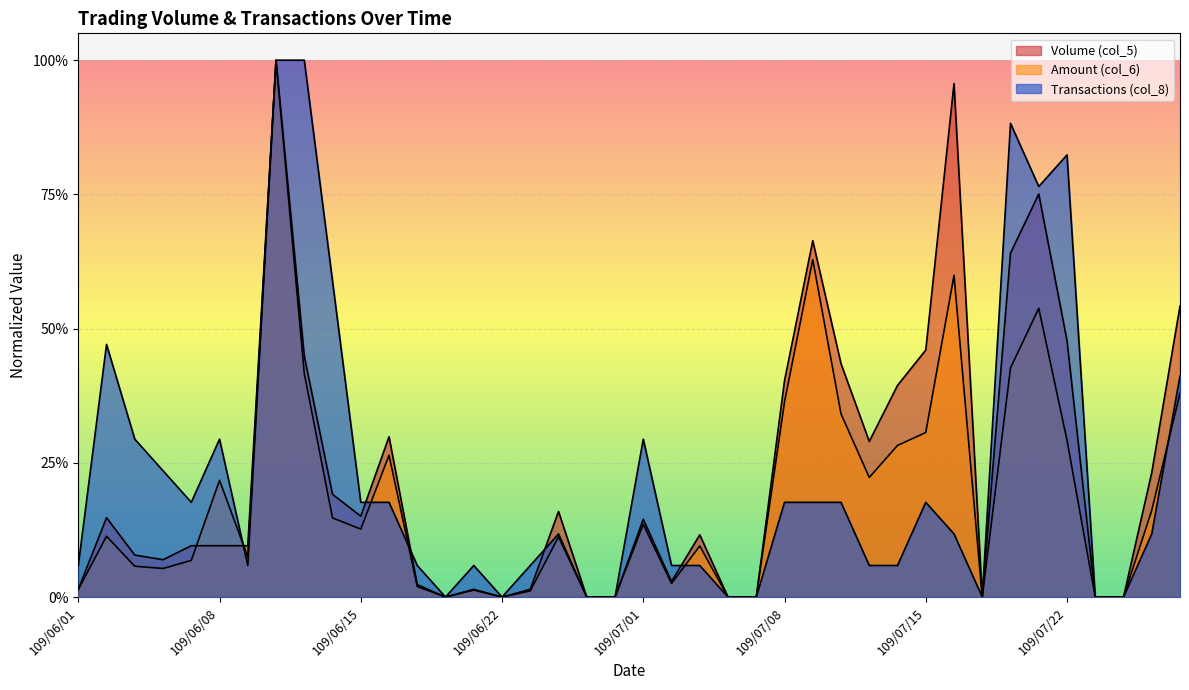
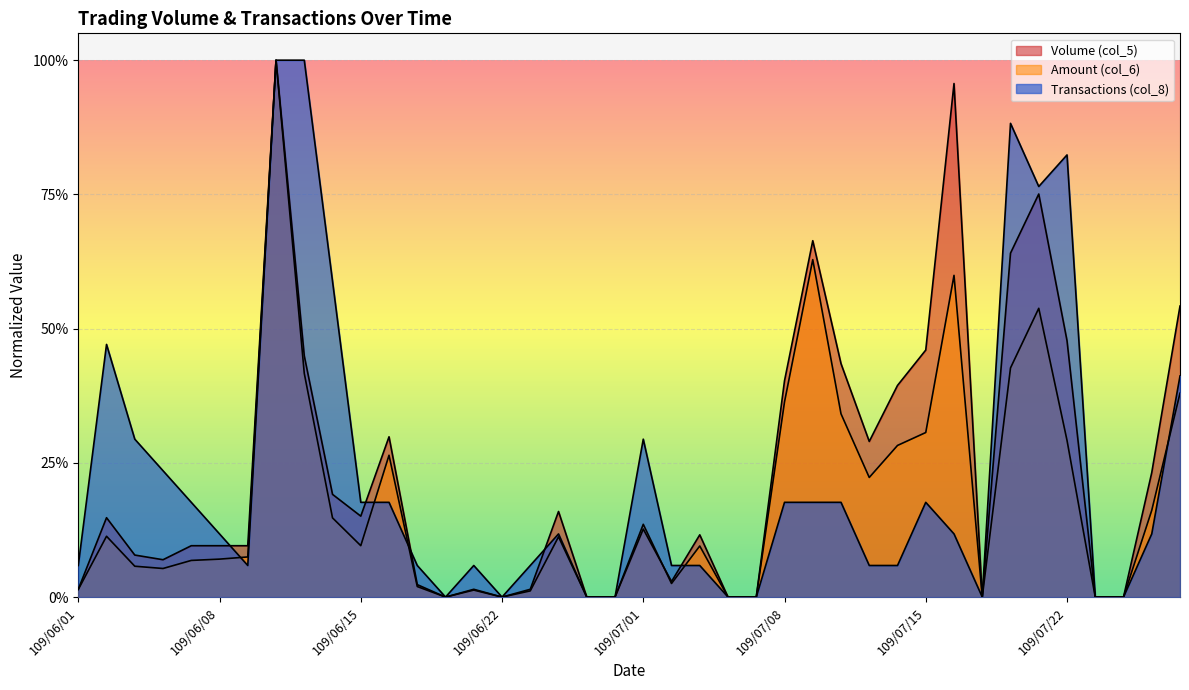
  {
    "Volume (col_5)": {
      "109/06/08": "10%",
      "109/06/15": "15%",
-     "109/07/01": "14%",
+     "109/07/01": "13%",
      "109/07/08": "40%",
      "109/07/15": "46%",
      "109/07/22": "48%"
    },
    "Amount (col_6)": {
-     "109/06/08": "22%",
-     "109/06/15": "13%",
+     "109/06/08": "7%",
+     "109/06/15": "10%",
      "109/07/01": "14%",
      "109/07/08": "36%",
      "109/07/15": "31%",
      "109/07/22": "29%"
    },
    "Transactions (col_8)": {
      "109/06/01": "6%",
-     "109/06/08": "29%",
+     "109/06/08": "12%",
      "109/06/15": "18%",
      "109/07/01": "29%",
      "109/07/08": "18%",
      "109/07/15": "18%",
      "109/07/22": "82%"
    }
  }
